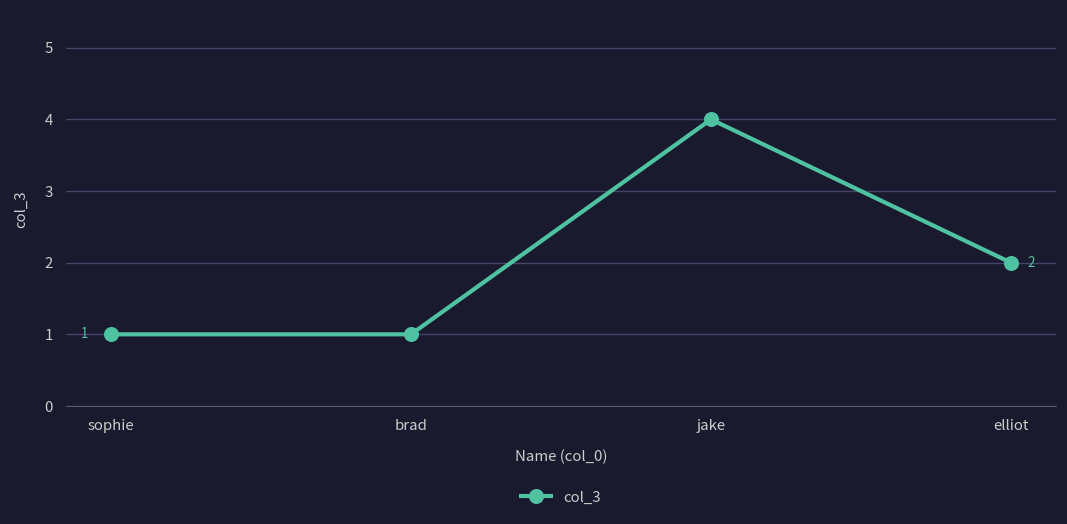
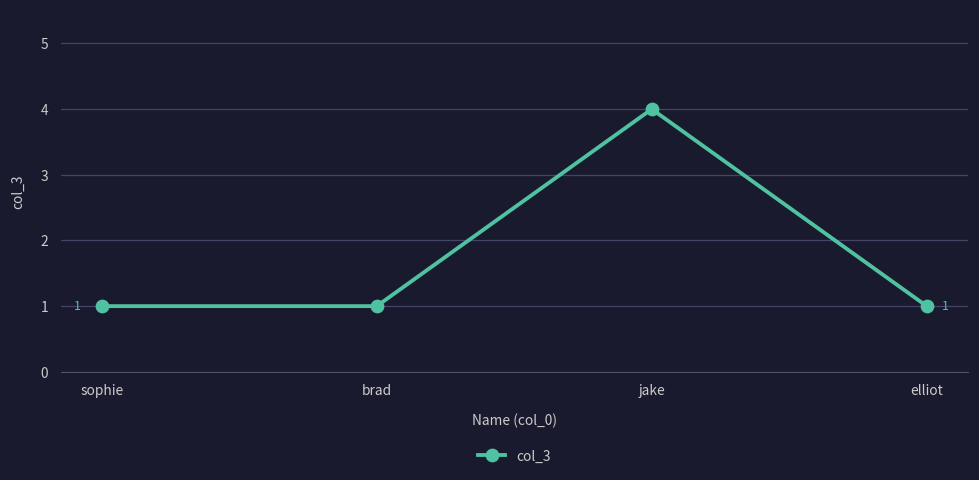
  {
    "sophie": 1,
-   "elliot": 2
+   "elliot": 1
  }
